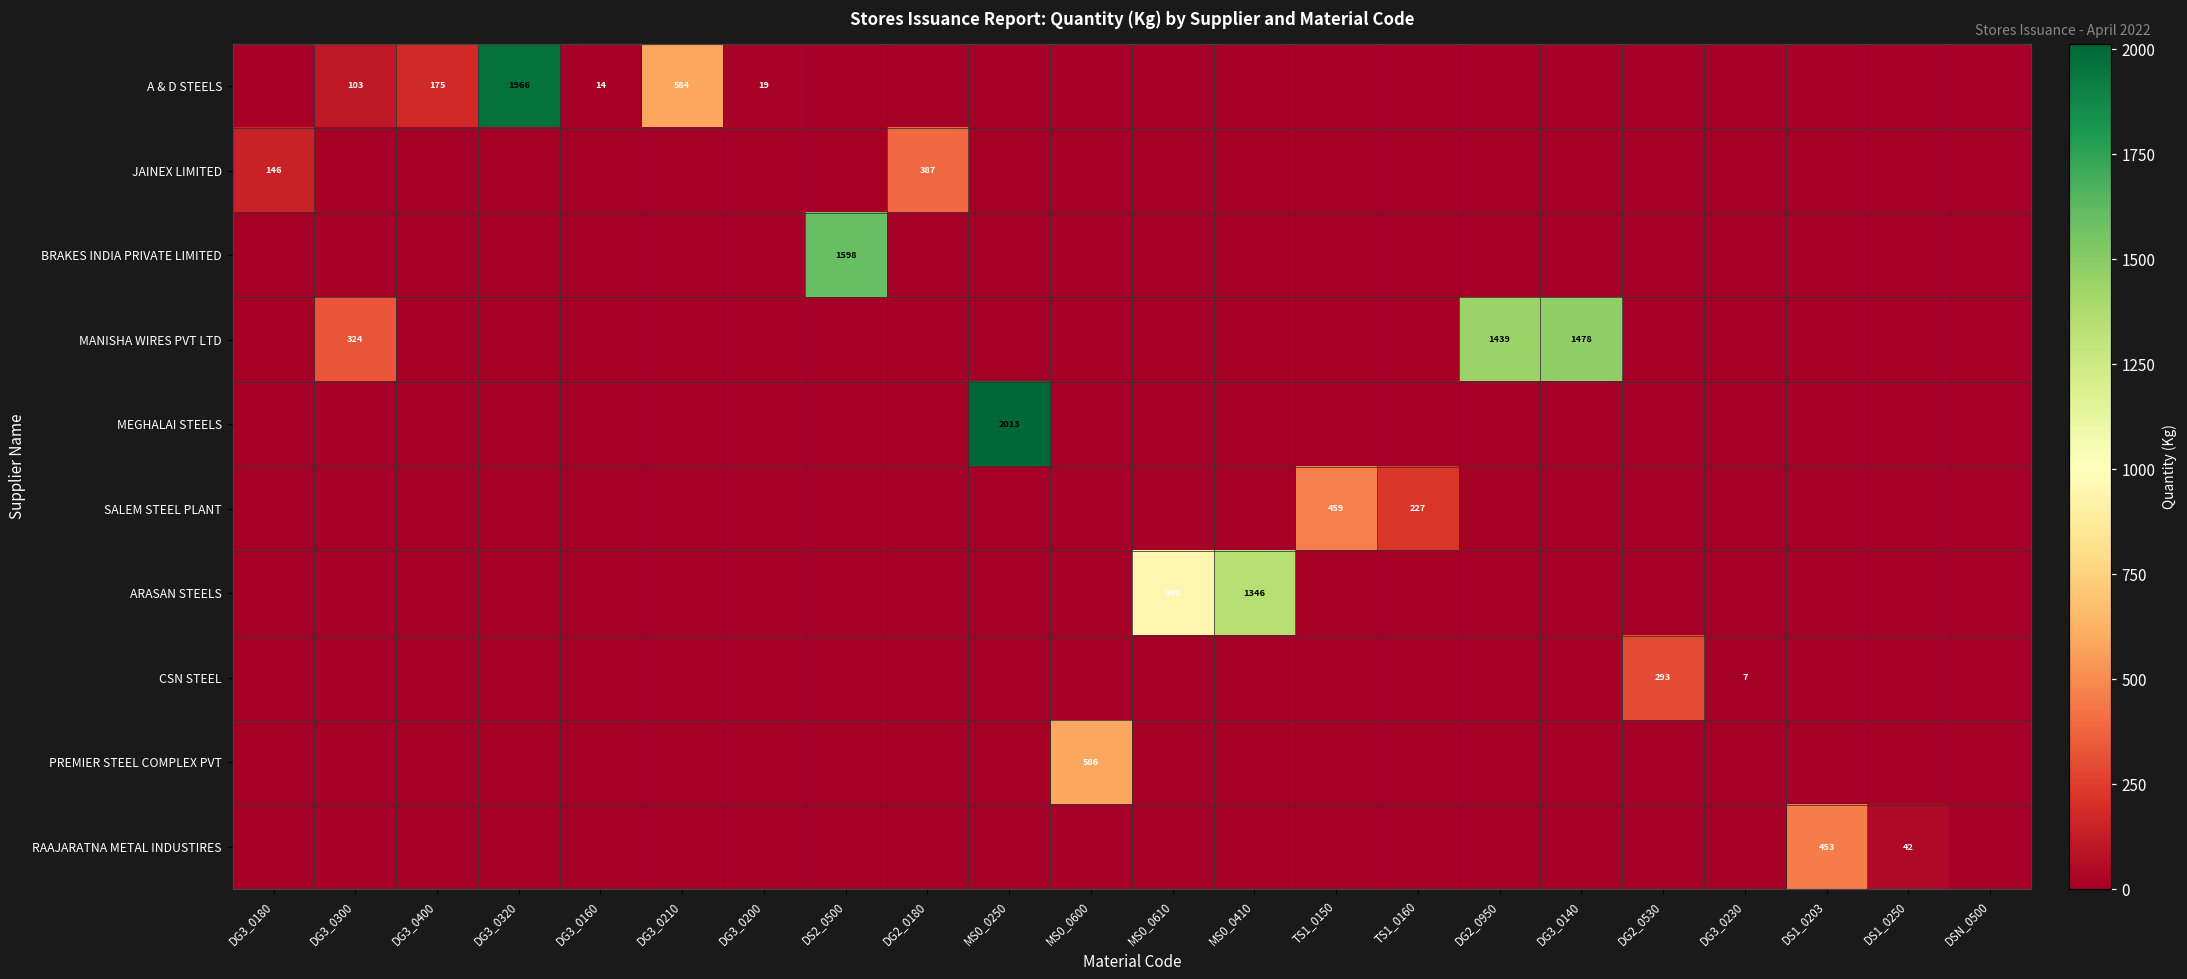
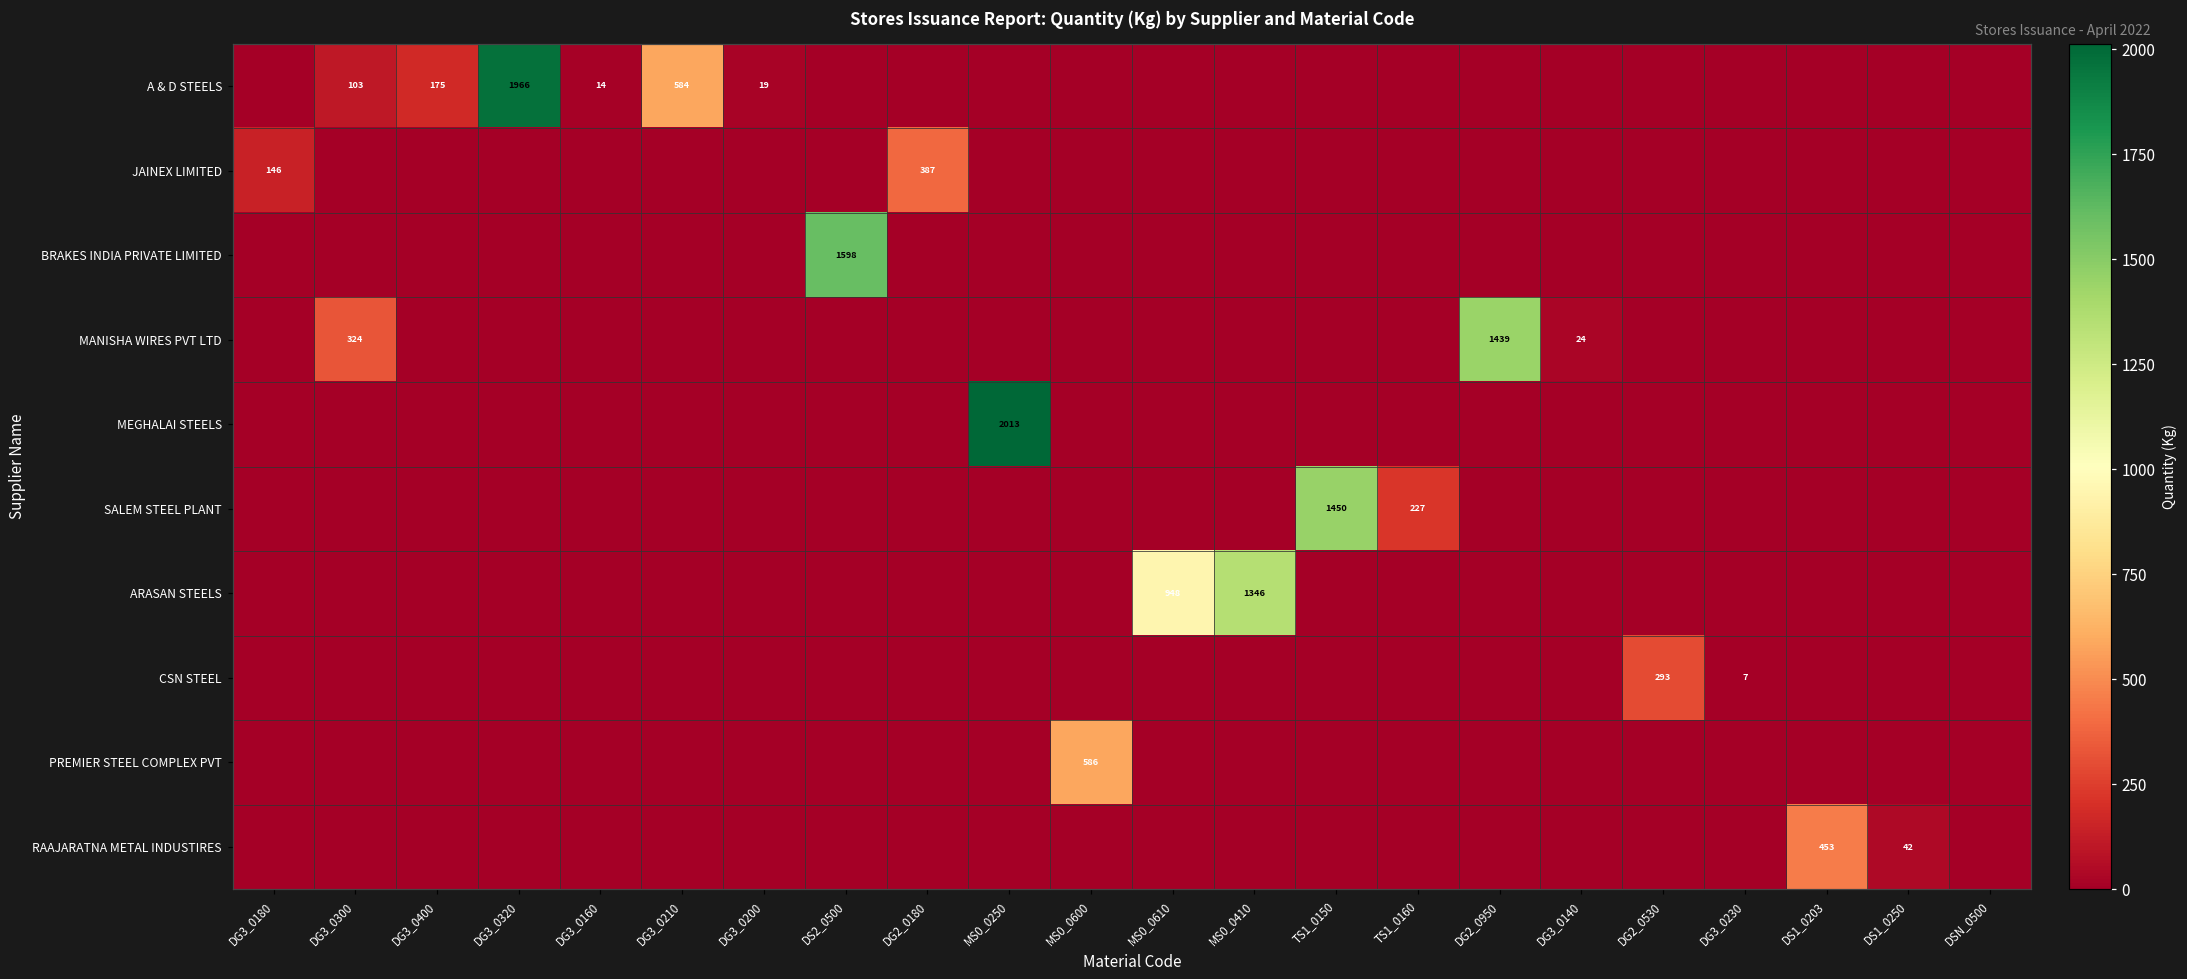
  {
    "A & D STEELS": {
      "DG3_0300": 103,
      "DG3_0400": 175,
      "DG3_0320": 1966,
      "DG3_0160": 14,
      "DG3_0210": 584,
      "DG3_0200": 19
    },
    "JAINEX LIMITED": {
      "DG3_0180": 146,
      "DG2_0180": 387
    },
    "BRAKES INDIA PRIVATE LIMITED": {
      "DS2_0500": 1598
    },
    "MANISHA WIRES PVT LTD": {
      "DG3_0300": 324,
      "DG2_0950": 1439,
-     "DG3_0140": 1478
+     "DG3_0140": 24
    },
    "MEGHALAI STEELS": {
      "MS0_0250": 2013
    },
    "SALEM STEEL PLANT": {
-     "TS1_0150": 459,
+     "TS1_0150": 1450,
      "TS1_0160": 227
    },
    "ARASAN STEELS": {
      "MS0_0610": 948,
      "MS0_0410": 1346
    },
    "CSN STEEL": {
      "DG2_0530": 293,
      "DG3_0230": 7
    },
    "PREMIER STEEL COMPLEX PVT": {
      "MS0_0600": 586
    },
    "RAAJARATNA METAL INDUSTIRES": {
      "DS1_0203": 453,
      "DS1_0250": 42
    }
  }
